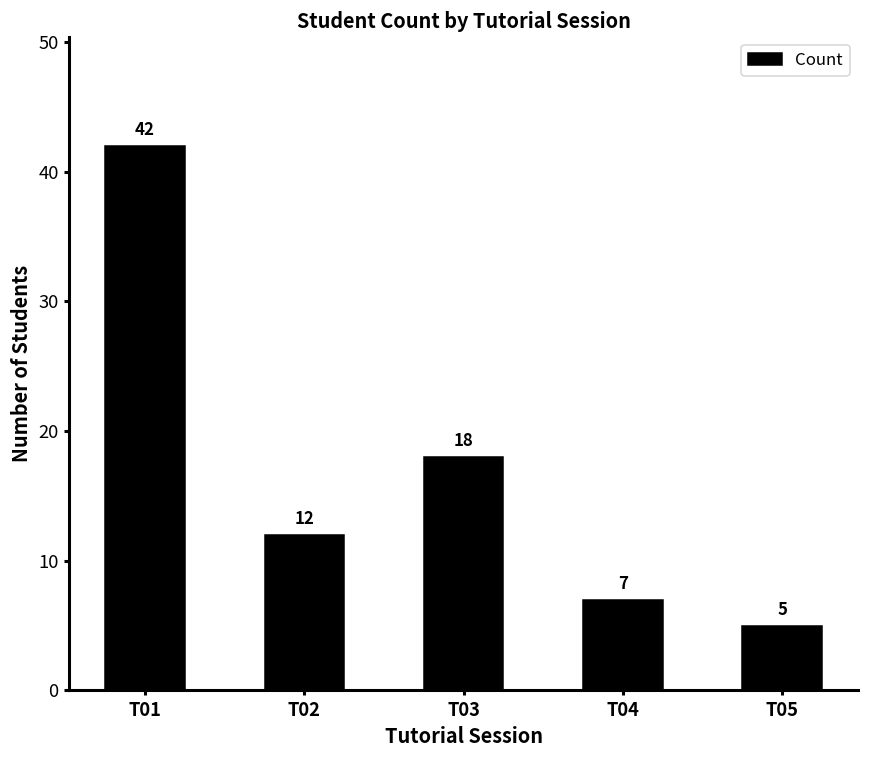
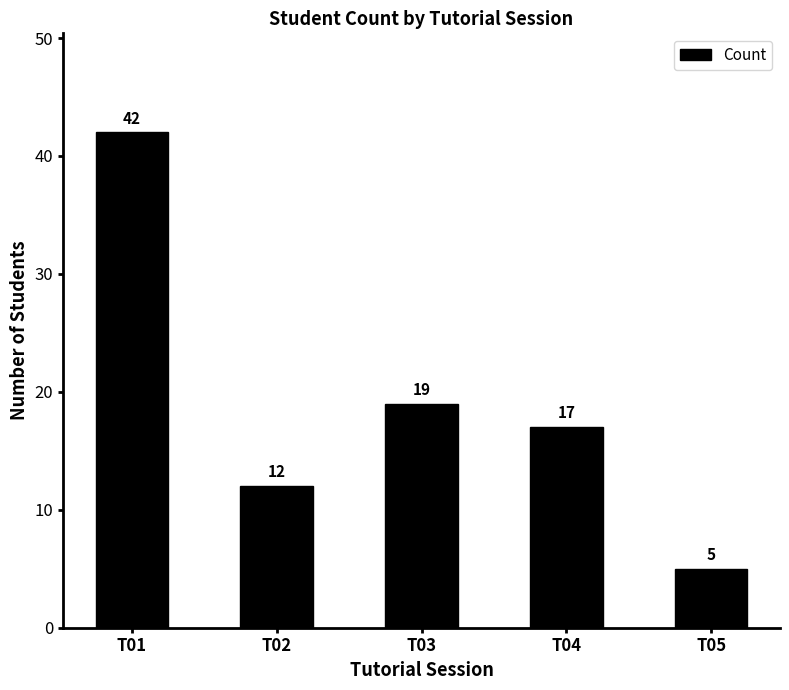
  {
    "T01": 42,
    "T02": 12,
-   "T03": 18,
-   "T04": 7,
+   "T03": 19,
+   "T04": 17,
    "T05": 5
  }
